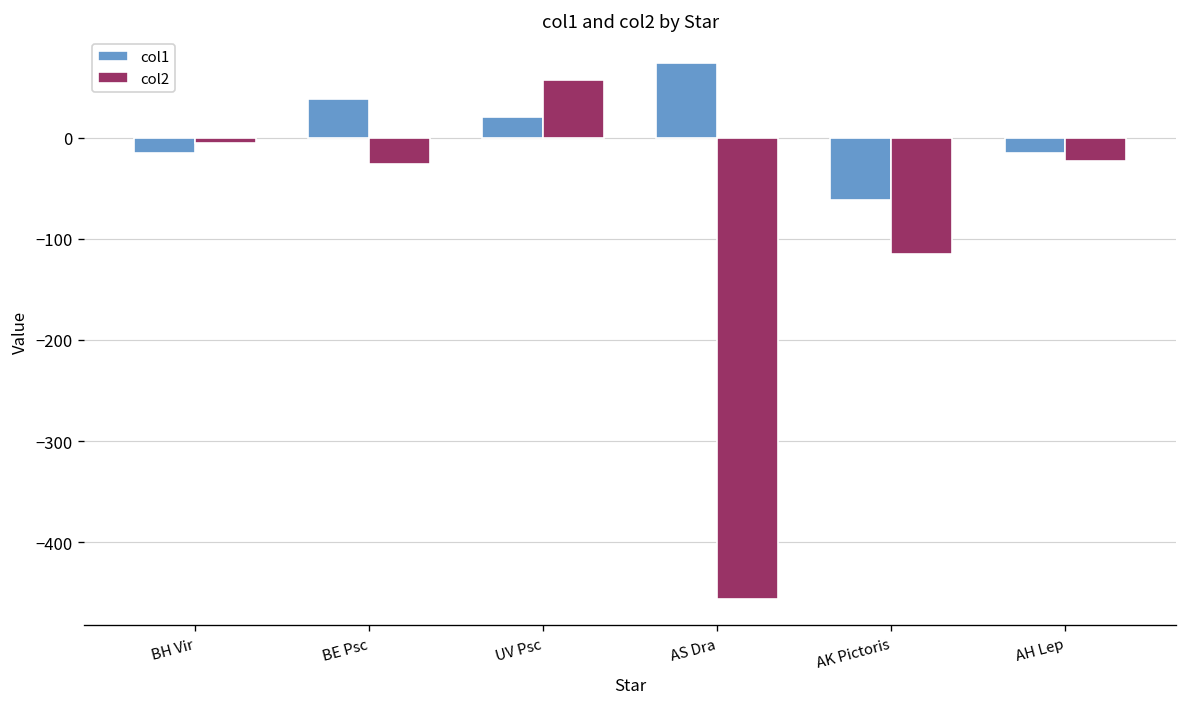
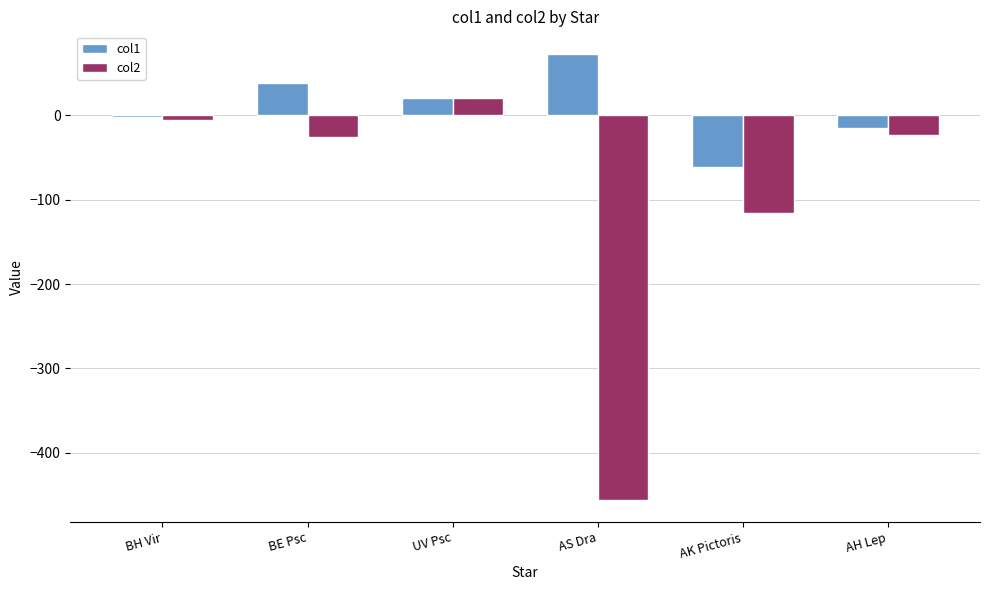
  {
    "col1": {
-     "BH Vir": -20,
+     "BH Vir": 0,
      "BE Psc": 40,
      "UV Psc": 20,
      "AS Dra": 70,
      "AK Pictoris": -60,
      "AH Lep": -20
    },
    "col2": {
      "BH Vir": -10,
      "BE Psc": -30,
-     "UV Psc": 60,
+     "UV Psc": 20,
      "AS Dra": -460,
      "AK Pictoris": -120,
      "AH Lep": -20
    }
  }
